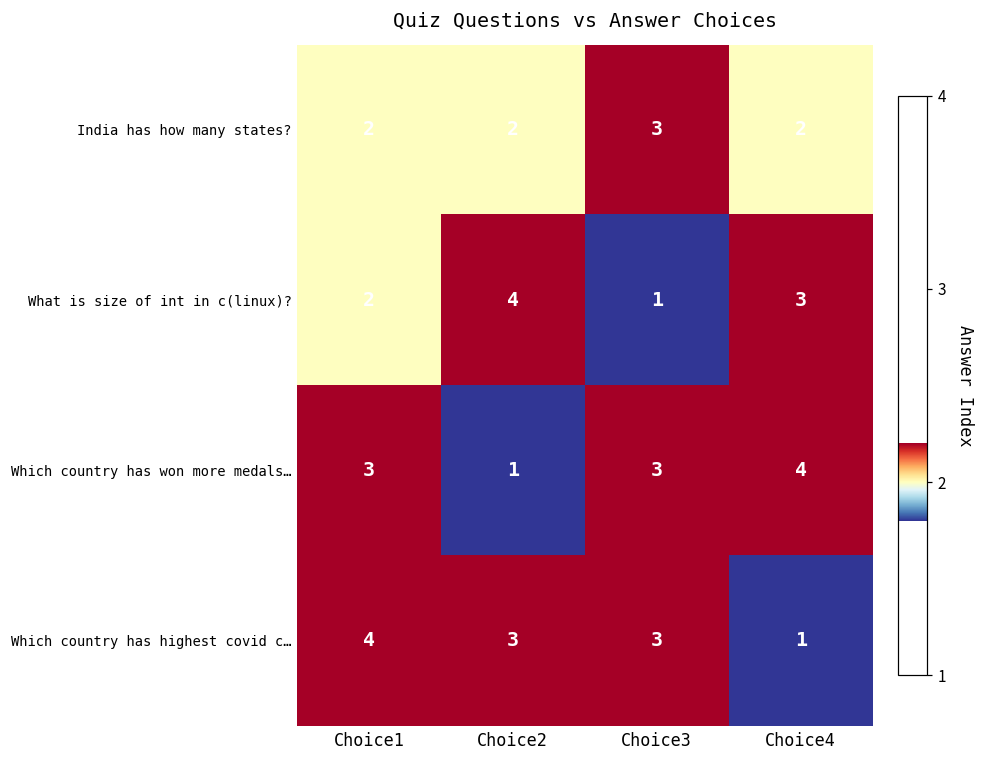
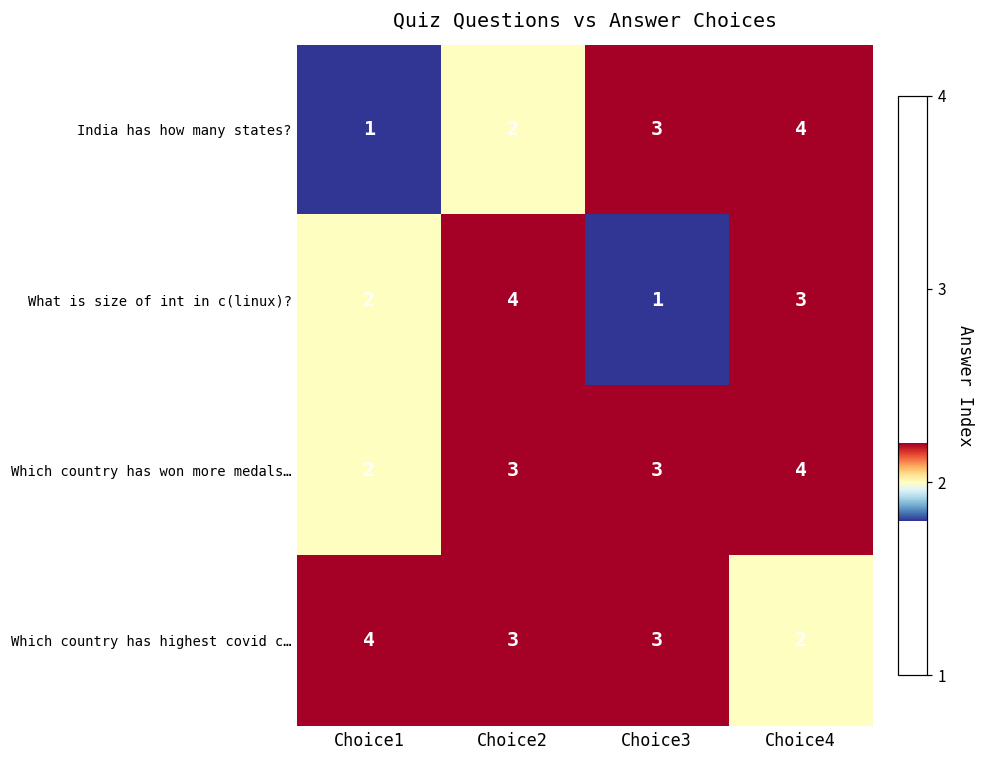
  {
    "India has how many states?": {
-     "Choice1": 2,
+     "Choice1": 1,
      "Choice2": 2,
      "Choice3": 3,
-     "Choice4": 2
+     "Choice4": 4
    },
    "What is size of int in c(linux)?": {
      "Choice1": 2,
      "Choice2": 4,
      "Choice3": 1,
      "Choice4": 3
    },
    "Which country has won more medals…": {
-     "Choice1": 3,
-     "Choice2": 1,
+     "Choice1": 2,
+     "Choice2": 3,
      "Choice3": 3,
      "Choice4": 4
    },
    "Which country has highest covid c…": {
      "Choice1": 4,
      "Choice2": 3,
      "Choice3": 3,
-     "Choice4": 1
+     "Choice4": 2
    }
  }
